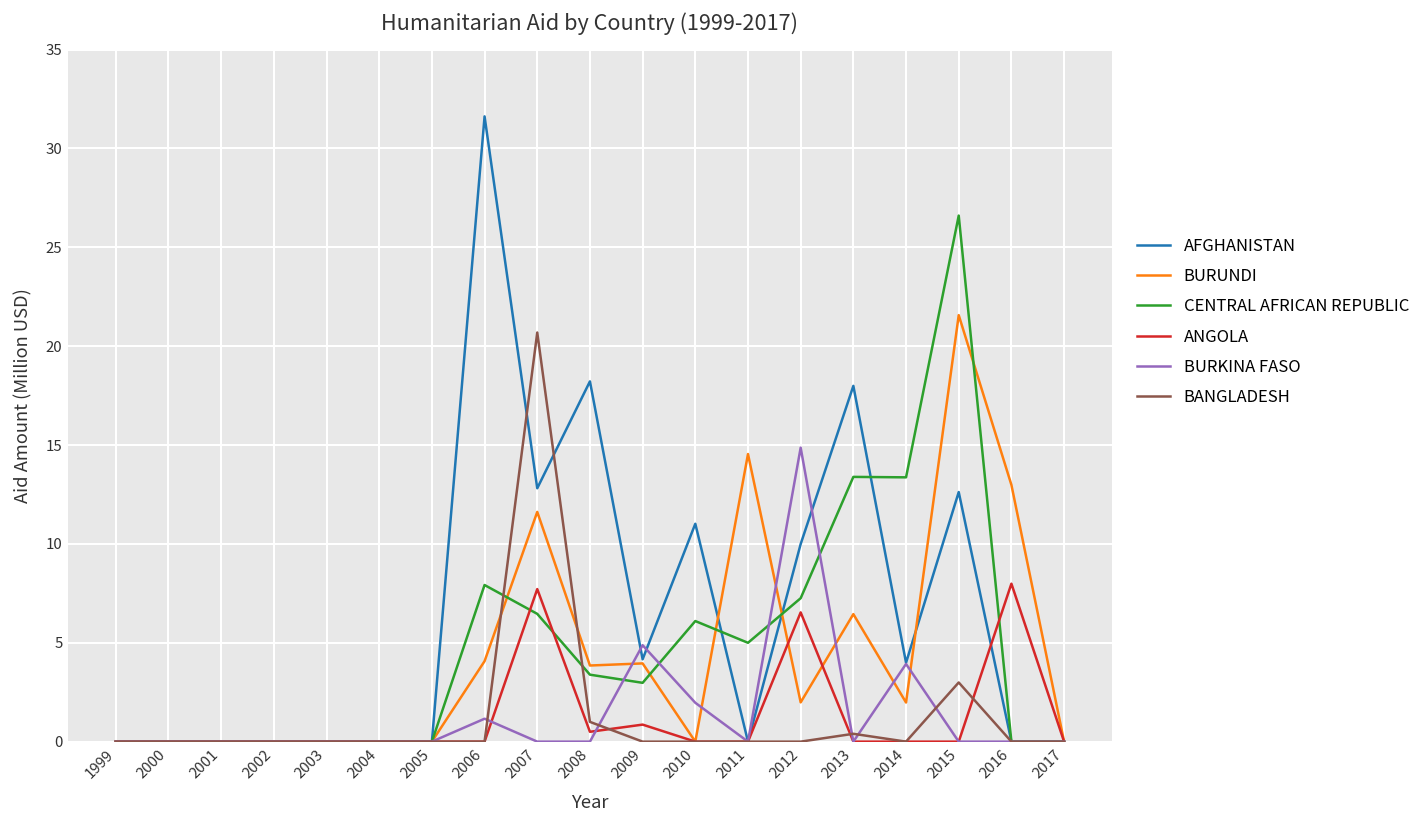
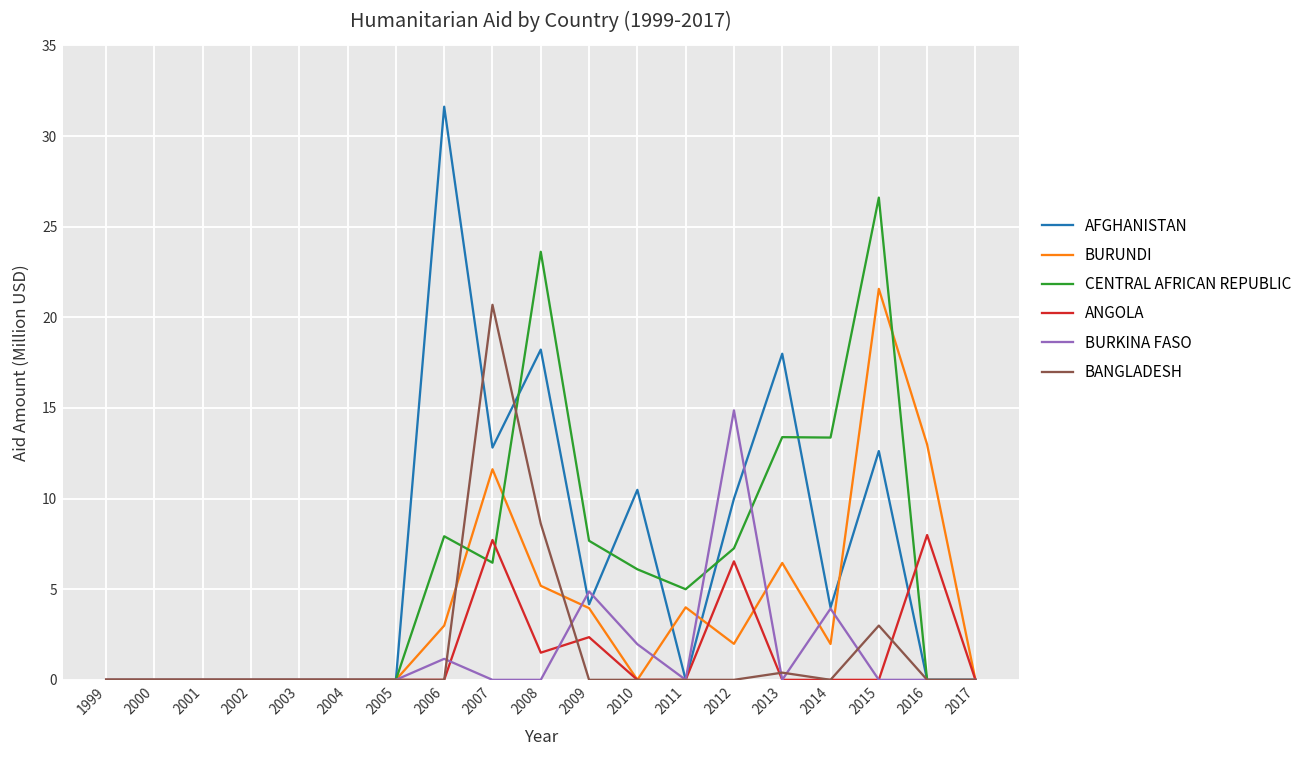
  {
    "AFGHANISTAN": {
      "2006": 31.6,
      "2007": 12.8,
      "2008": 18.2,
      "2009": 4.2,
-     "2010": 11.0,
+     "2010": 10.5,
      "2012": 10.0,
      "2013": 18.0,
      "2015": 12.6
    },
    "BURUNDI": {
-     "2006": 4.1,
+     "2006": 3.0,
      "2007": 11.6,
-     "2008": 3.9,
+     "2008": 5.2,
      "2009": 4.0,
-     "2011": 14.5,
+     "2011": 4.0,
      "2012": 2.0,
      "2013": 6.4,
      "2014": 2.0,
      "2015": 21.6,
      "2016": 13.0
    },
    "CENTRAL AFRICAN REPUBLIC": {
      "2006": 7.9,
      "2007": 6.5,
-     "2008": 3.4,
-     "2009": 3.0,
+     "2008": 23.6,
+     "2009": 7.7,
      "2010": 6.1,
      "2011": 5.0,
      "2012": 7.3,
      "2013": 13.4,
      "2014": 13.4,
      "2015": 26.6
    },
    "ANGOLA": {
      "2007": 7.7,
-     "2008": 0.5,
-     "2009": 0.9,
+     "2008": 1.5,
+     "2009": 2.4,
      "2012": 6.5,
      "2016": 8.0
    },
    "BURKINA FASO": {
      "2006": 1.2,
      "2007": 0.0,
      "2008": 0.0,
      "2009": 4.9,
      "2010": 2.0,
      "2012": 14.9
    },
    "BANGLADESH": {
      "2007": 20.7,
-     "2008": 1.0,
+     "2008": 8.6,
      "2009": 0.0,
      "2012": 0.0,
      "2013": 0.4,
      "2015": 3.0
    }
  }
